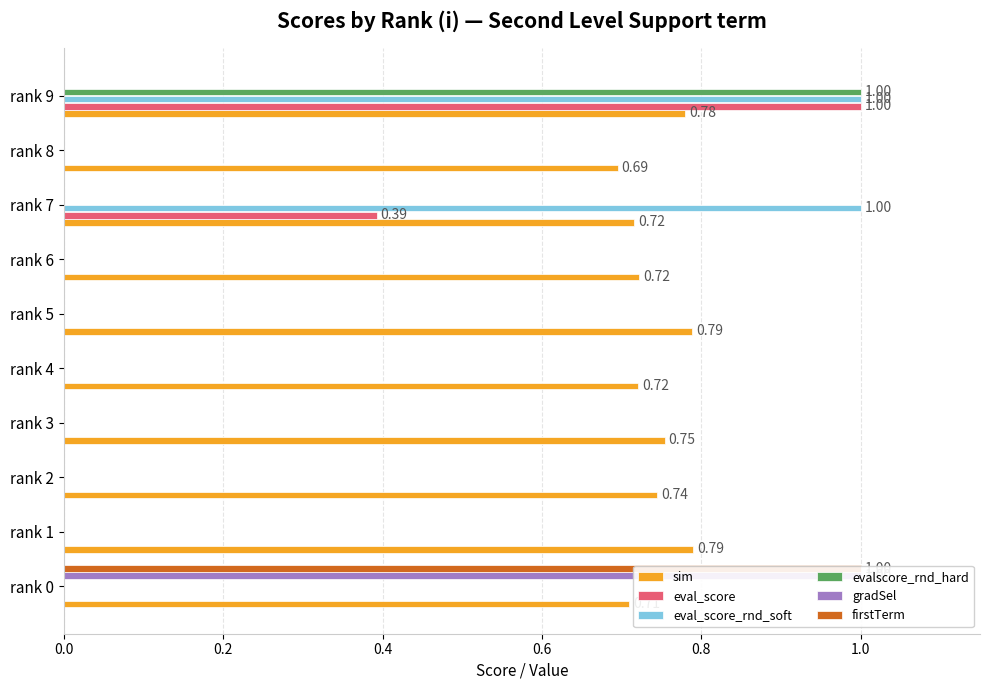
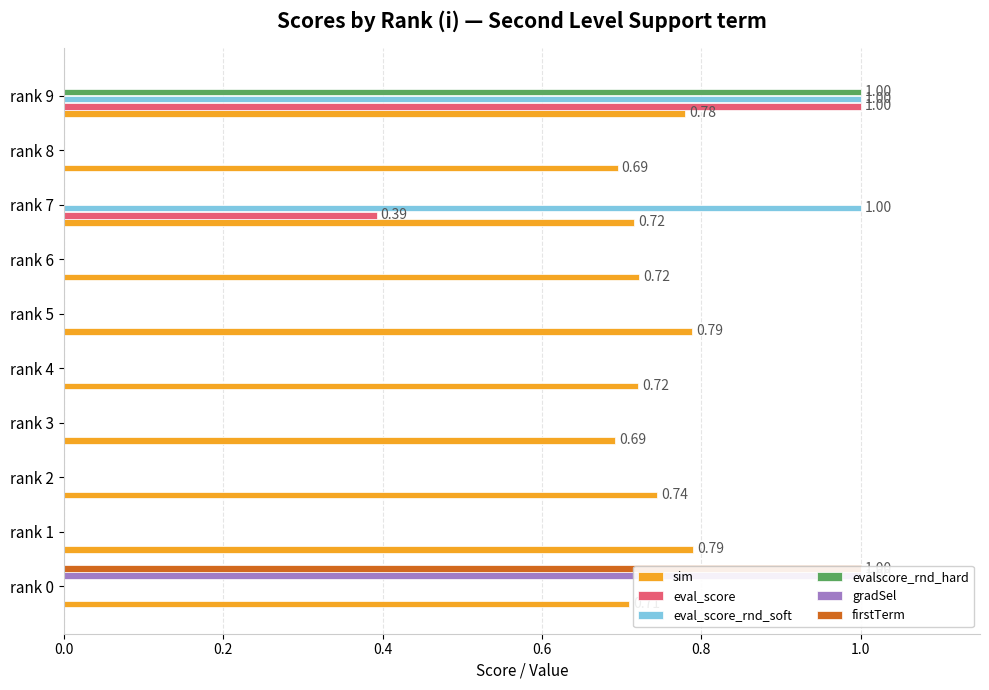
  {
    "sim": {
      "rank 9": 0.78,
      "rank 8": 0.69,
      "rank 7": 0.72,
      "rank 6": 0.72,
      "rank 5": 0.79,
      "rank 4": 0.72,
-     "rank 3": 0.75,
+     "rank 3": 0.69,
      "rank 2": 0.74,
      "rank 1": 0.79
    },
    "eval_score": {
      "rank 7": 0.39
    },
    "eval_score_rnd_soft": {
      "rank 7": 1.00
    },
    "evalscore_rnd_hard": {
      "rank 8": 0.00,
      "rank 7": 0.00,
      "rank 6": 0.00,
      "rank 5": 0.00,
      "rank 4": 0.00,
      "rank 3": 0.00,
      "rank 2": 0.00,
      "rank 1": 0.00,
      "rank 0": 0.00
    },
    "gradSel": {
      "rank 9": 0.00,
      "rank 8": 0.00,
      "rank 7": 0.00,
      "rank 6": 0.00,
      "rank 5": 0.00,
      "rank 4": 0.00,
      "rank 3": 0.00,
      "rank 2": 0.00,
      "rank 1": 0.00
    },
    "firstTerm": {
      "rank 9": 0.00,
      "rank 8": 0.00,
      "rank 7": 0.00,
      "rank 6": 0.00,
      "rank 5": 0.00,
      "rank 4": 0.00,
      "rank 3": 0.00,
      "rank 2": 0.00,
      "rank 1": 0.00
    }
  }
